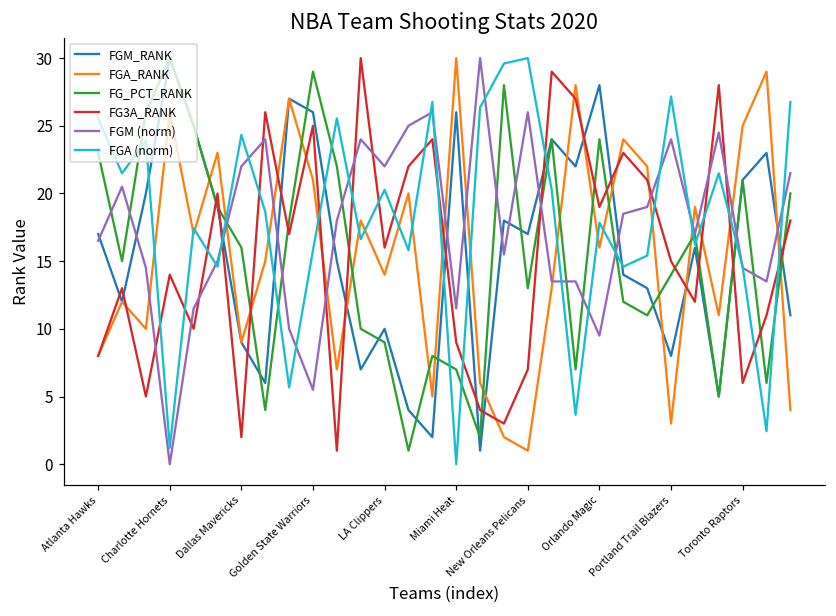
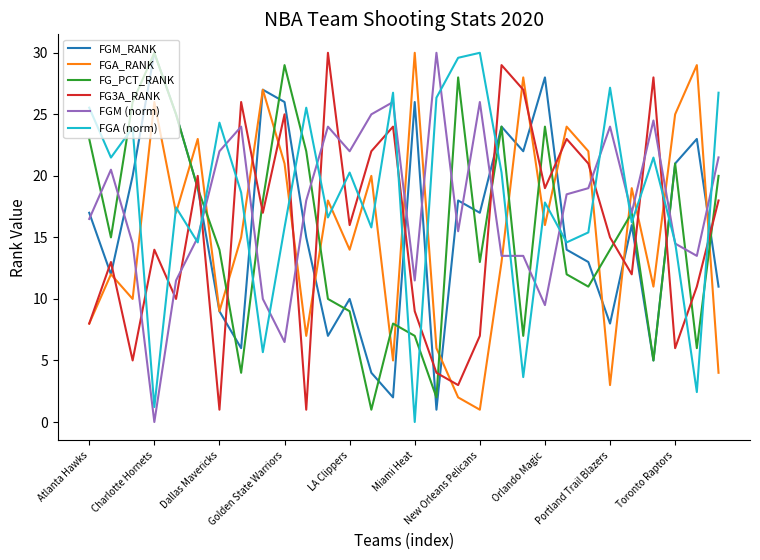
  {
    "FGM_RANK": {
      "Atlanta Hawks": 17.0,
      "Golden State Warriors": 26.0,
      "LA Clippers": 10.0,
      "Miami Heat": 26.0,
      "New Orleans Pelicans": 17.0,
      "Orlando Magic": 28.0,
      "Portland Trail Blazers": 8.0
    },
    "FGA_RANK": {
      "Golden State Warriors": 21.0,
      "LA Clippers": 14.0,
      "Miami Heat": 30.0,
      "New Orleans Pelicans": 1.0,
      "Orlando Magic": 16.0,
      "Portland Trail Blazers": 3.0,
      "Toronto Raptors": 25.0
    },
    "FG_PCT_RANK": {
      "Atlanta Hawks": 23,
-     "Dallas Mavericks": 16,
+     "Dallas Mavericks": 14,
      "Golden State Warriors": 29,
      "LA Clippers": 9,
      "Miami Heat": 7,
      "New Orleans Pelicans": 13,
      "Orlando Magic": 24,
      "Portland Trail Blazers": 14
    },
    "FG3A_RANK": {
      "Charlotte Hornets": 14,
-     "Dallas Mavericks": 2,
+     "Dallas Mavericks": 1,
      "Golden State Warriors": 25,
      "LA Clippers": 16,
      "Miami Heat": 9,
      "New Orleans Pelicans": 7,
      "Orlando Magic": 19,
      "Portland Trail Blazers": 15,
      "Toronto Raptors": 6
    },
    "FGM (norm)": {
      "Atlanta Hawks": 16.5,
      "Charlotte Hornets": 0.0,
      "Dallas Mavericks": 22.0,
-     "Golden State Warriors": 5.5,
+     "Golden State Warriors": 6.5,
      "LA Clippers": 22.0,
      "Miami Heat": 11.5,
      "New Orleans Pelicans": 26.0,
      "Orlando Magic": 9.5,
      "Portland Trail Blazers": 24.0
    },
    "FGA (norm)": {
      "Charlotte Hornets": 1.2,
      "Dallas Mavericks": 24.3,
      "Golden State Warriors": 15.8,
      "LA Clippers": 20.3,
      "Miami Heat": 0.0,
      "New Orleans Pelicans": 30.0,
      "Orlando Magic": 17.8,
      "Portland Trail Blazers": 27.2
    }
  }
